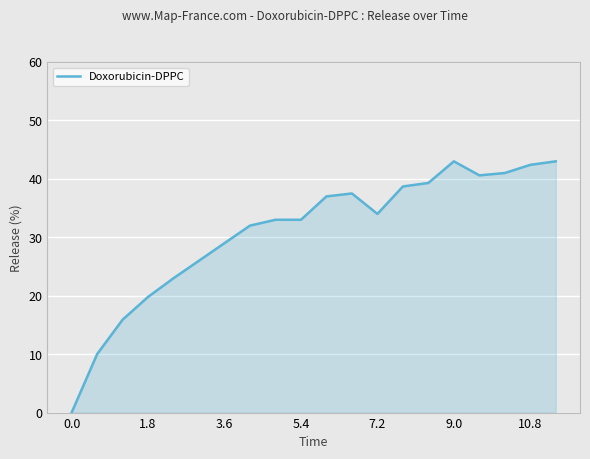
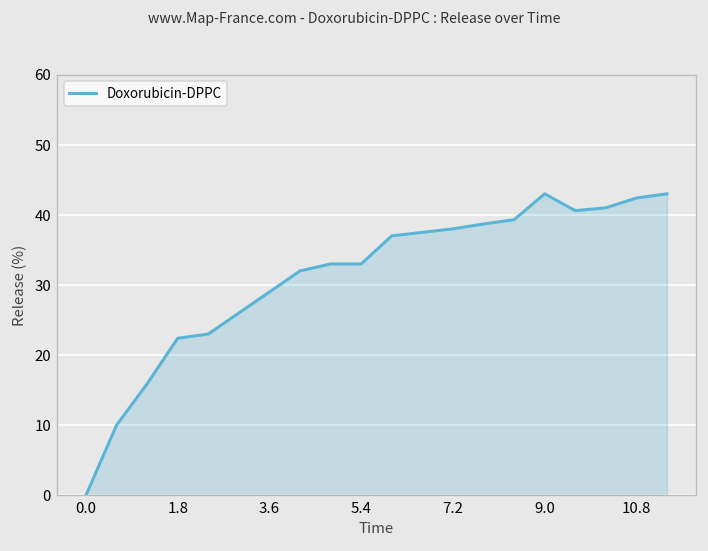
  {
    "0.0": 0,
-   "1.8": 20,
+   "1.8": 22,
    "3.6": 29,
    "5.4": 33,
-   "7.2": 34,
+   "7.2": 38,
    "9.0": 43,
    "10.8": 42
  }
